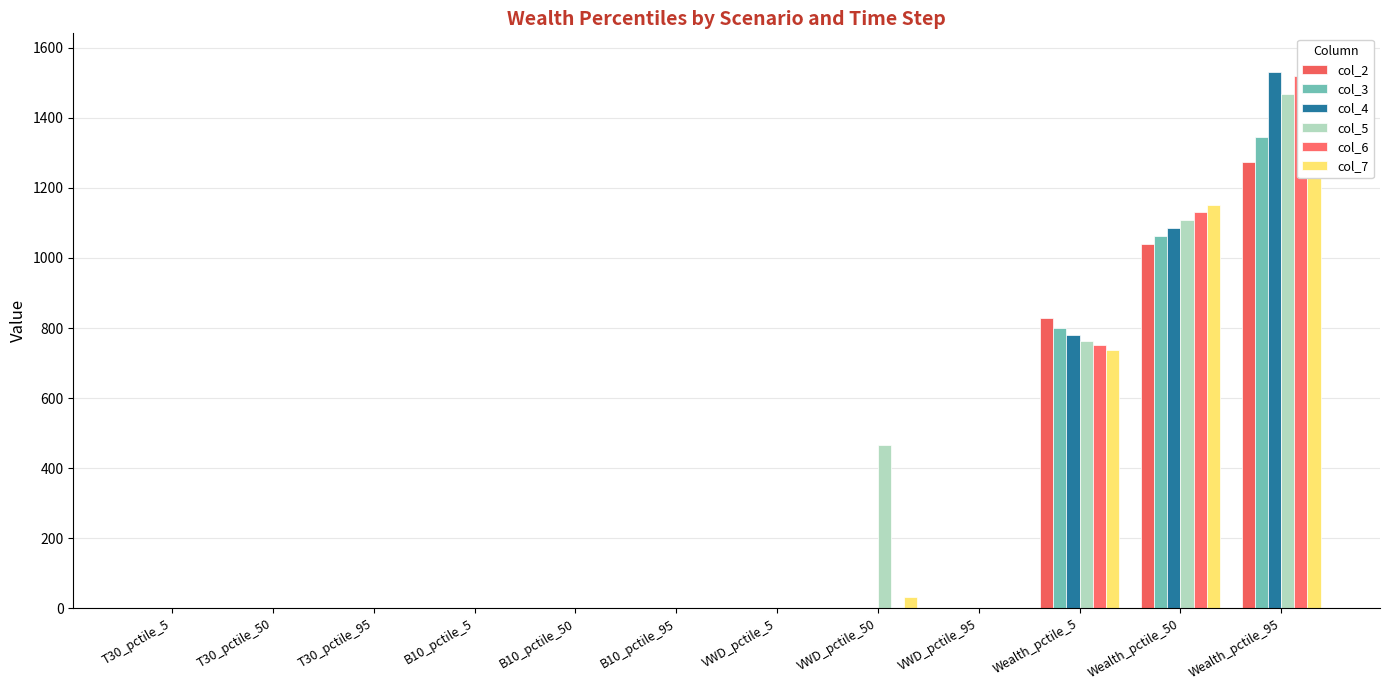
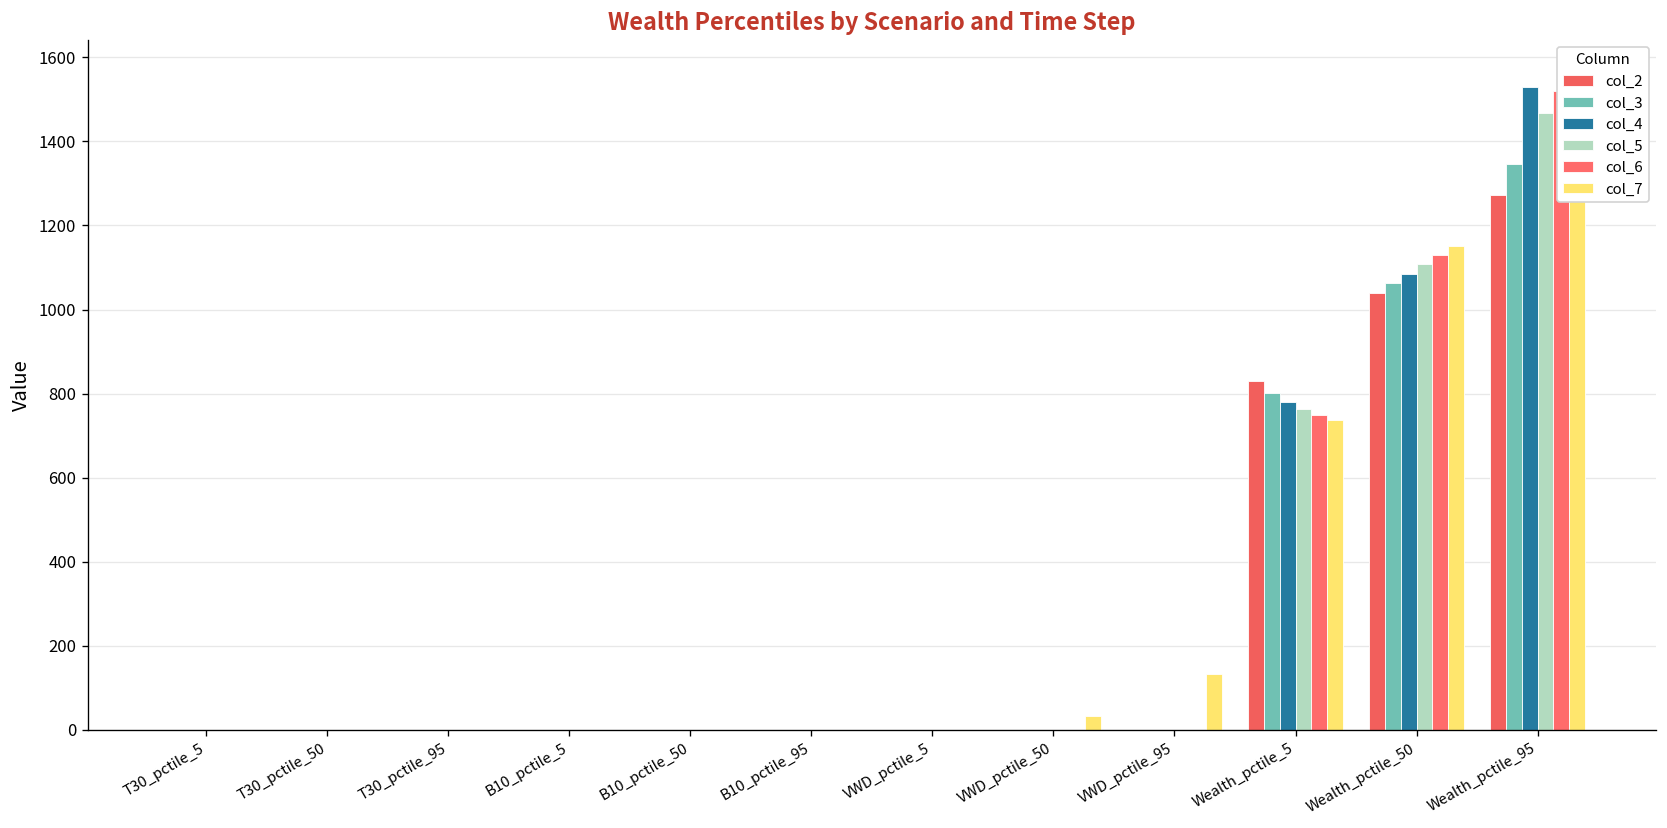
  {
    "col_3": {
      "Wealth_pctile_5": 800,
      "Wealth_pctile_50": 1060,
      "Wealth_pctile_95": 1350
    },
    "col_4": {
      "Wealth_pctile_5": 780,
      "Wealth_pctile_50": 1080,
      "Wealth_pctile_95": 1530
    },
    "col_5": {
-     "VWD_pctile_50": 470,
+     "VWD_pctile_50": 0,
      "Wealth_pctile_5": 760,
      "Wealth_pctile_50": 1110,
      "Wealth_pctile_95": 1470
    },
    "col_7": {
      "VWD_pctile_50": 30,
-     "VWD_pctile_95": 0,
+     "VWD_pctile_95": 130,
      "Wealth_pctile_5": 740,
      "Wealth_pctile_50": 1150
    }
  }
